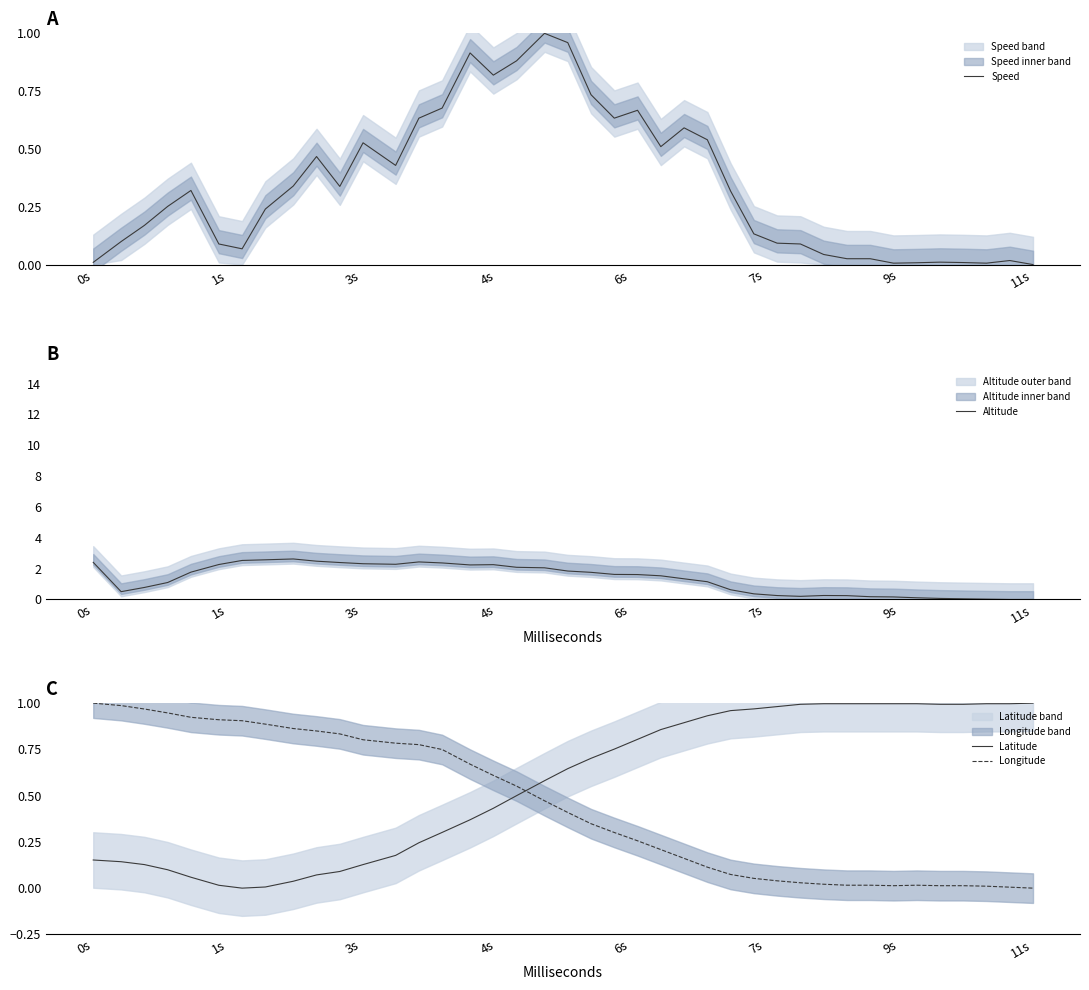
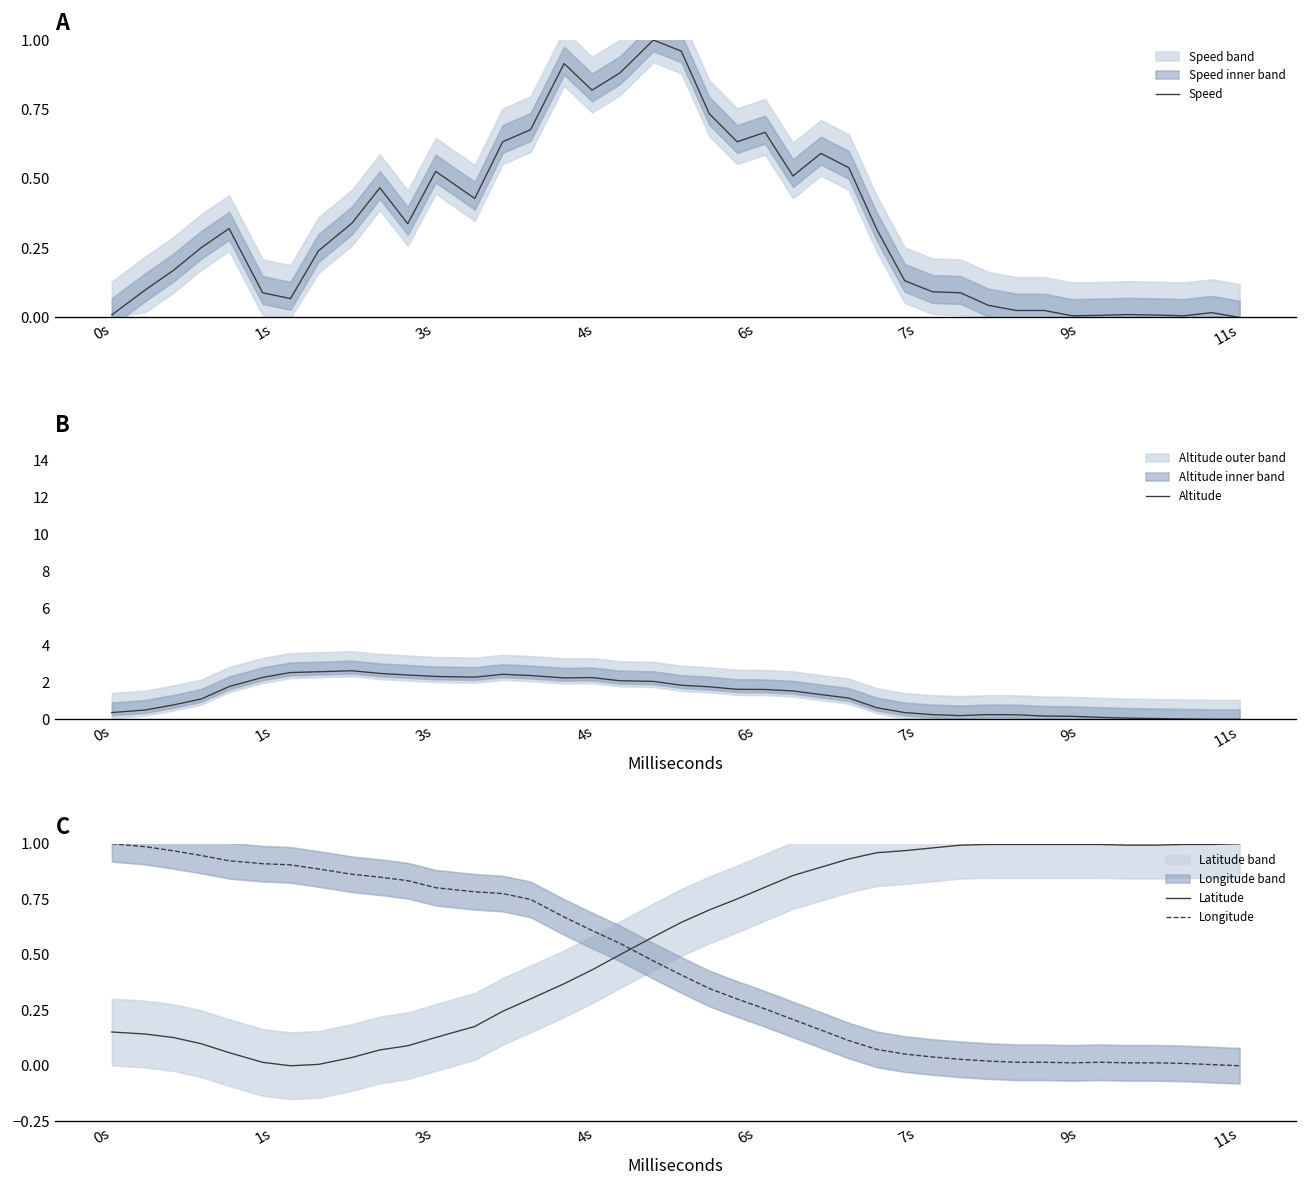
  {
    "A": {
      "Speed": {
        "0s": 0.01,
        "11s": 0.00
      },
      "Speed band": {
        "0s": 0.13,
        "11s": 0.12
      }
    },
    "B": {
      "Altitude": {
-       "0s": 2.4,
+       "0s": 0.4,
        "11s": 0.0
      },
      "Altitude outer band": {
        "11s": 1.0
      },
      "Altitude inner band": {
        "11s": 0.5
      }
    }
  }
